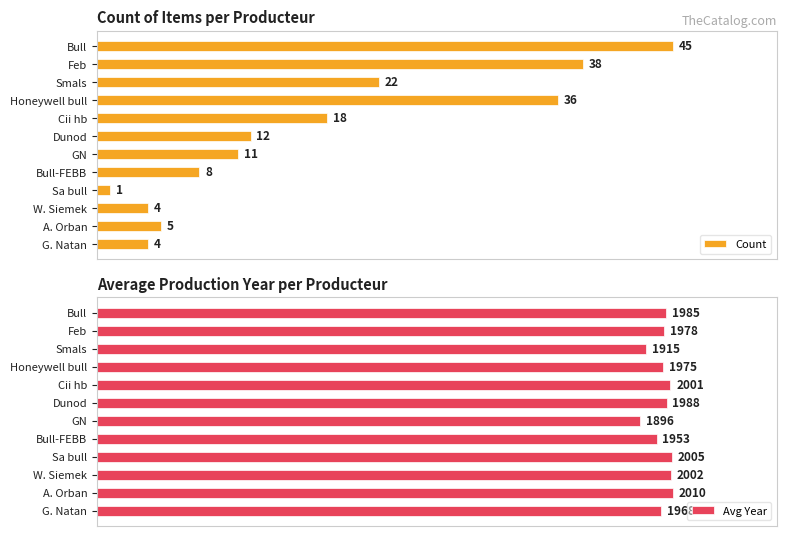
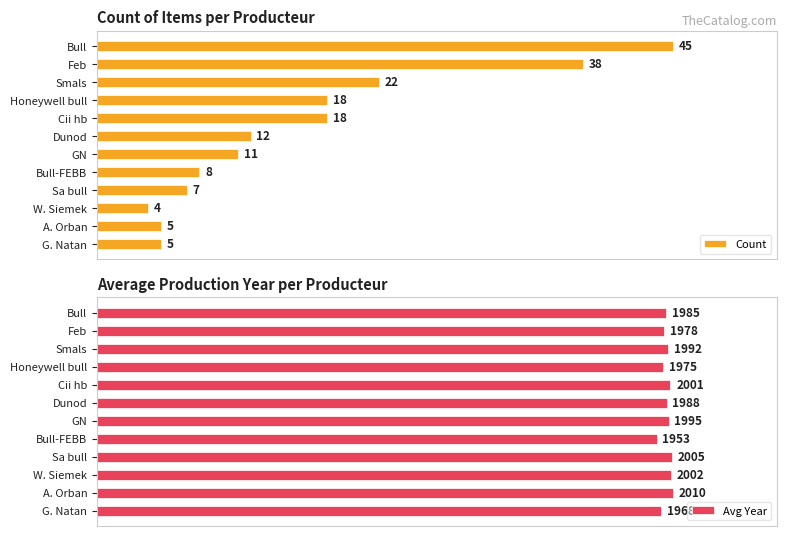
  {
    "Count of Items per Producteur": {
      "Bull": 45,
      "Feb": 38,
      "Smals": 22,
-     "Honeywell bull": 36,
+     "Honeywell bull": 18,
      "Cii hb": 18,
      "Dunod": 12,
      "GN": 11,
      "Bull-FEBB": 8,
-     "Sa bull": 1,
+     "Sa bull": 7,
      "W. Siemek": 4,
      "A. Orban": 5,
-     "G. Natan": 4
+     "G. Natan": 5
    },
    "Average Production Year per Producteur": {
      "Bull": 1985,
      "Feb": 1978,
-     "Smals": 1915,
+     "Smals": 1992,
      "Honeywell bull": 1975,
      "Cii hb": 2001,
      "Dunod": 1988,
-     "GN": 1896,
+     "GN": 1995,
      "Bull-FEBB": 1953,
      "Sa bull": 2005,
      "W. Siemek": 2002,
      "A. Orban": 2010
    }
  }
